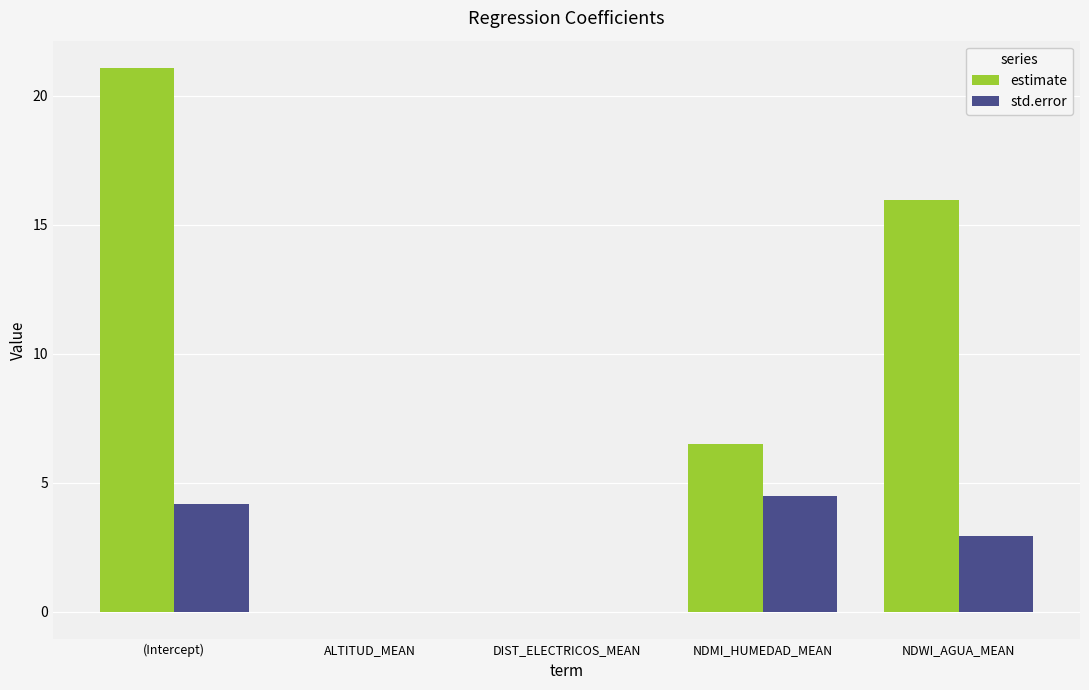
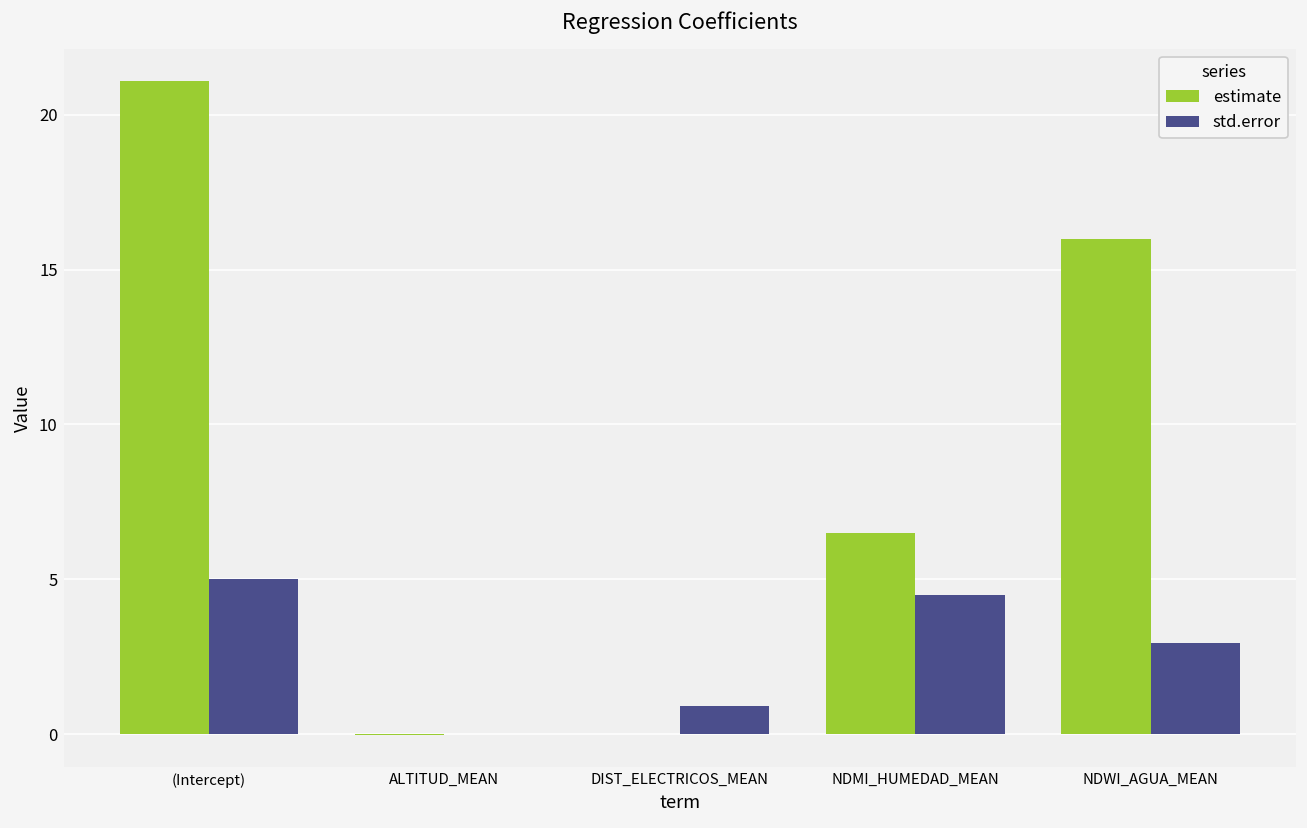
  {
    "estimate": {
      "(Intercept)": 21.1,
      "NDMI_HUMEDAD_MEAN": 6.5,
      "NDWI_AGUA_MEAN": 16.0
    },
    "std.error": {
-     "(Intercept)": 4.2,
-     "DIST_ELECTRICOS_MEAN": 0.0,
+     "(Intercept)": 5.0,
+     "DIST_ELECTRICOS_MEAN": 0.9,
      "NDMI_HUMEDAD_MEAN": 4.5,
      "NDWI_AGUA_MEAN": 2.9
    }
  }
